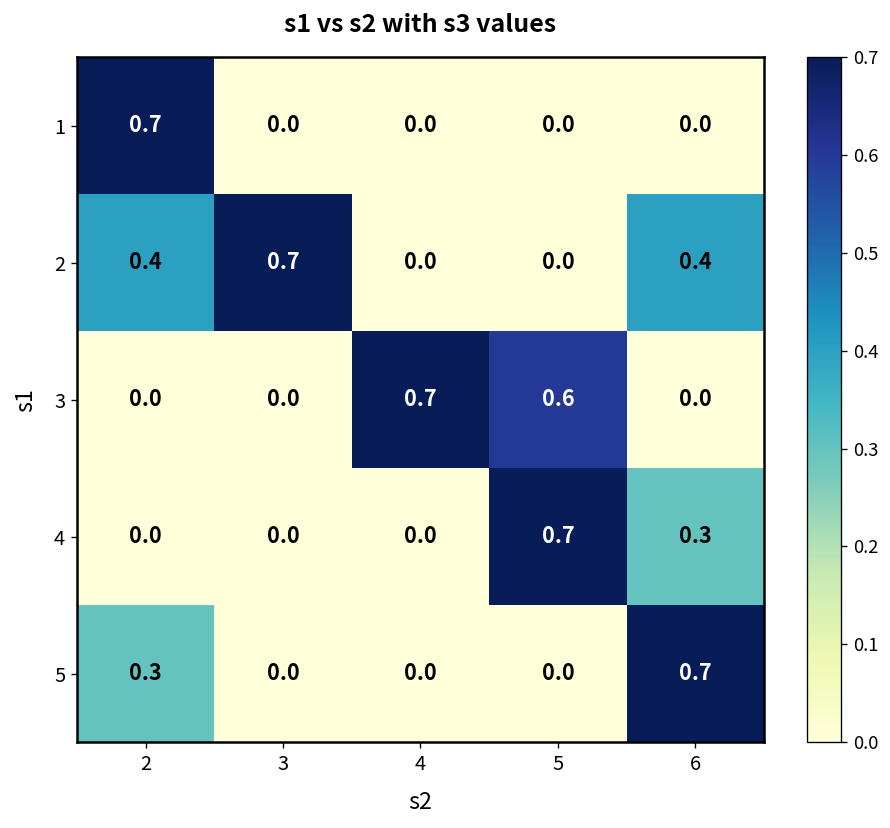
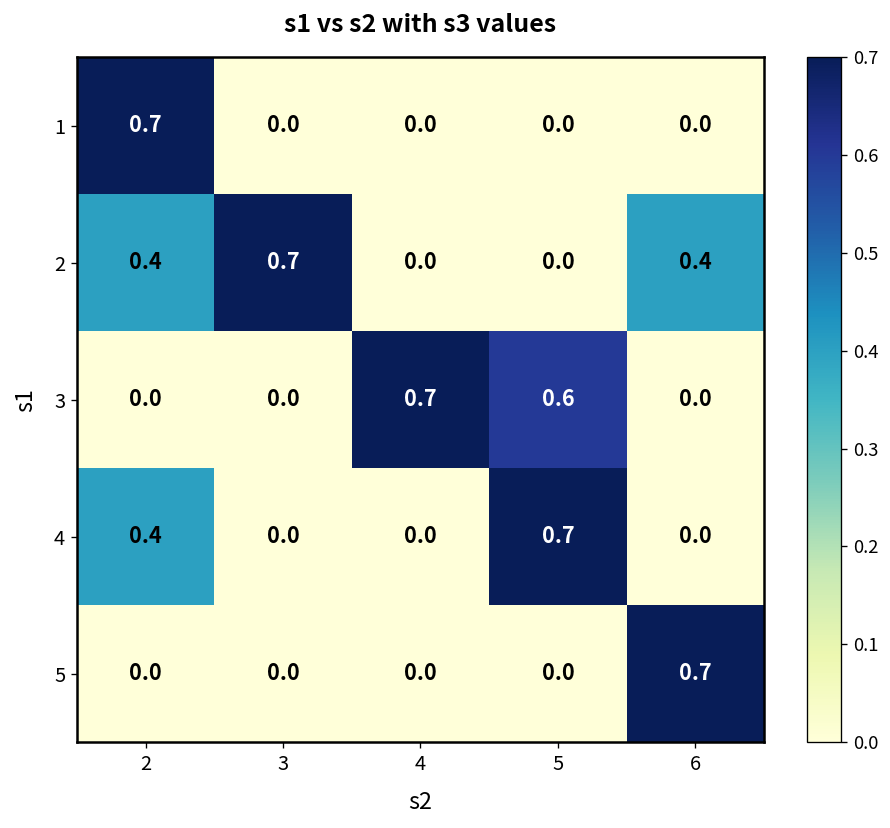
  {
    "1": {
      "2": 0.7,
      "3": 0.0,
      "4": 0.0,
      "5": 0.0,
      "6": 0.0
    },
    "2": {
      "2": 0.4,
      "3": 0.7,
      "4": 0.0,
      "5": 0.0,
      "6": 0.4
    },
    "3": {
      "2": 0.0,
      "3": 0.0,
      "4": 0.7,
      "5": 0.6,
      "6": 0.0
    },
    "4": {
-     "2": 0.0,
+     "2": 0.4,
      "3": 0.0,
      "4": 0.0,
      "5": 0.7,
-     "6": 0.3
+     "6": 0.0
    },
    "5": {
-     "2": 0.3,
+     "2": 0.0,
      "3": 0.0,
      "4": 0.0,
      "5": 0.0,
      "6": 0.7
    }
  }
